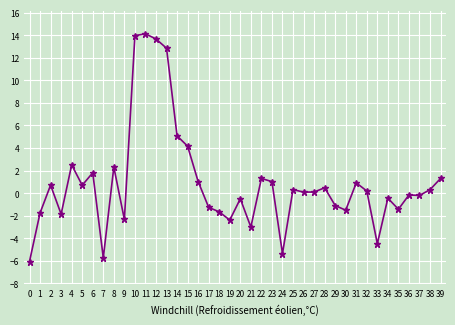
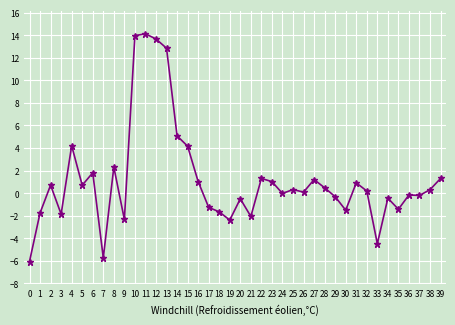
  {
    "0": -6.1,
    "1": -1.8,
    "2": 0.7,
    "3": -1.9,
-   "4": 2.5,
+   "4": 4.2,
    "5": 0.7,
    "6": 1.8,
    "7": -5.7,
    "8": 2.3,
    "9": -2.3,
    "10": 14.0,
    "11": 14.1,
    "12": 13.7,
    "13": 12.8,
    "14": 5.1,
    "15": 4.2,
    "16": 1.0,
    "17": -1.3,
    "18": -1.7,
    "19": -2.4,
    "20": -0.5,
-   "21": -3.0,
+   "21": -2.1,
    "22": 1.3,
    "23": 1.0,
-   "24": -5.4,
+   "24": 0.0,
    "25": 0.3,
    "26": 0.1,
-   "27": 0.1,
+   "27": 1.2,
    "28": 0.5,
-   "29": -1.1,
+   "29": -0.3,
    "30": -1.5,
    "31": 0.9,
    "32": 0.2,
    "33": -4.5,
    "34": -0.5,
    "35": -1.4,
    "36": -0.2,
    "37": -0.2,
    "38": 0.3,
    "39": 1.3
  }
